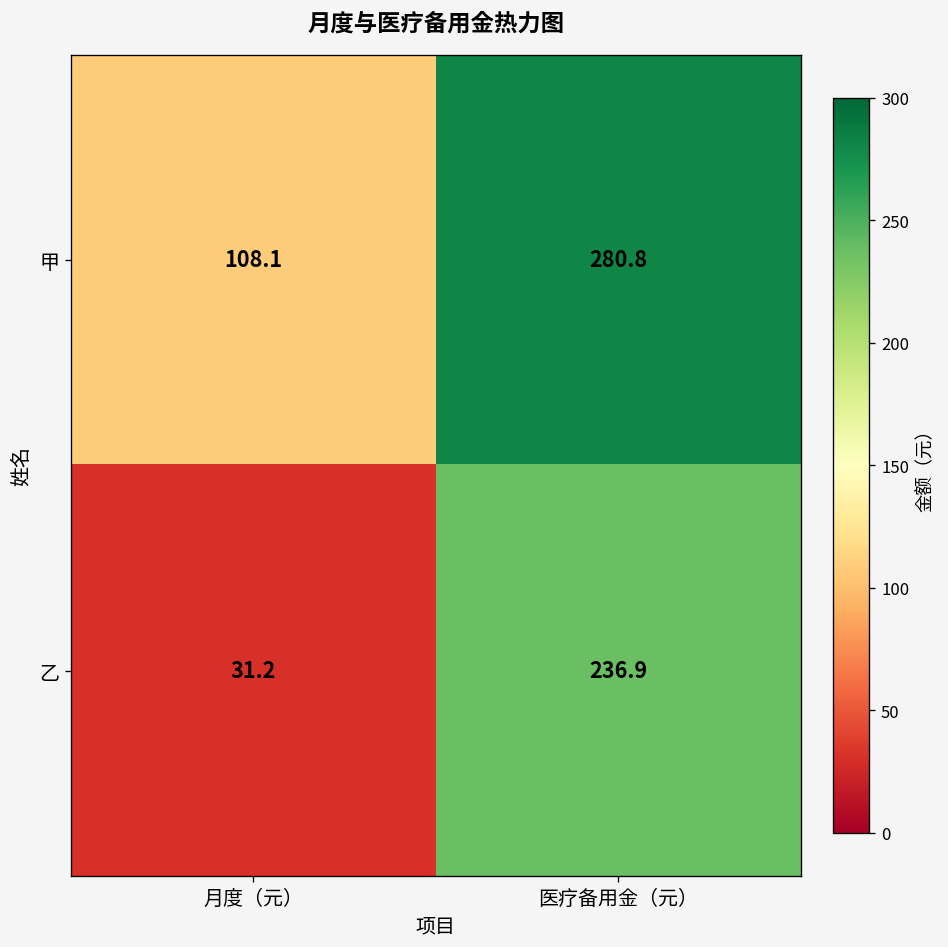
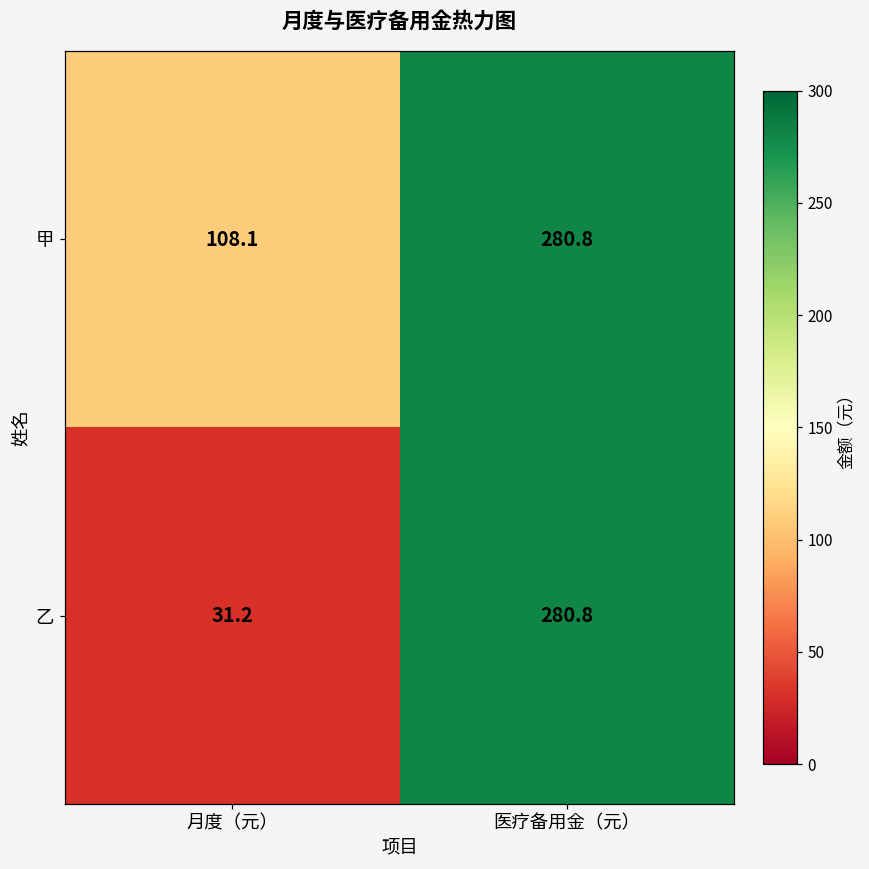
  {
    "甲": {
      "月度（元）": 108.1,
      "医疗备用金（元）": 280.8
    },
    "乙": {
      "月度（元）": 31.2,
-     "医疗备用金（元）": 236.9
+     "医疗备用金（元）": 280.8
    }
  }
